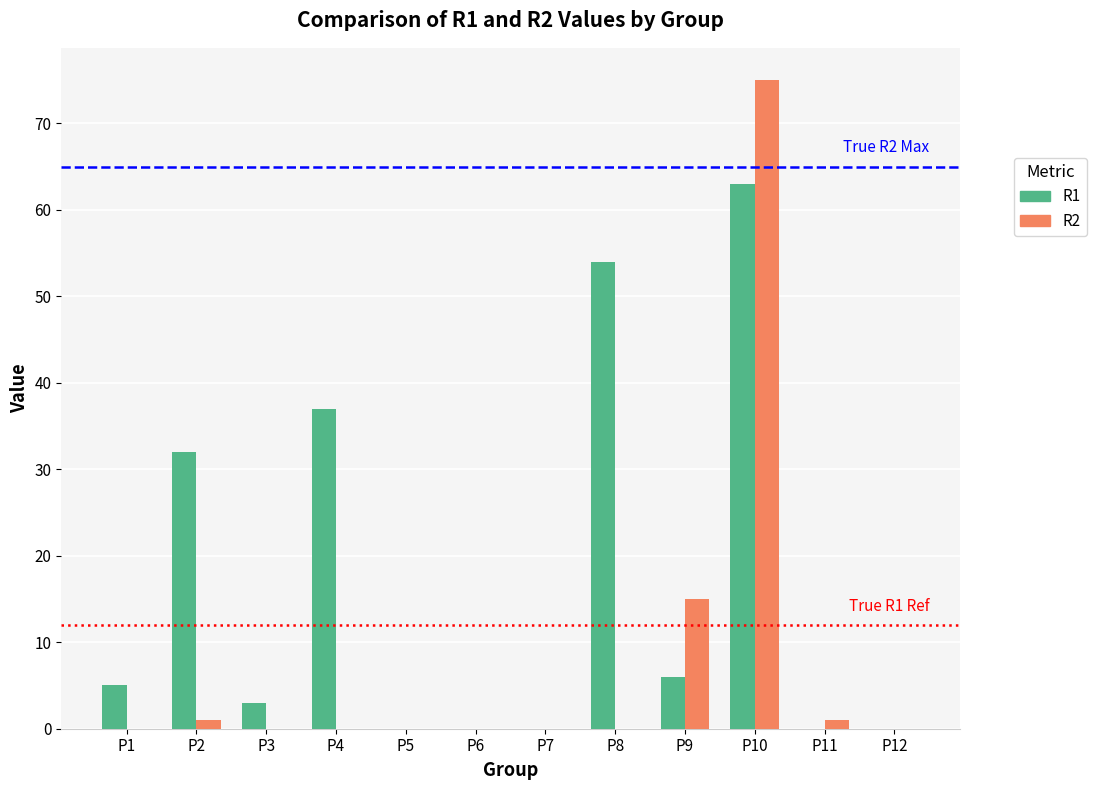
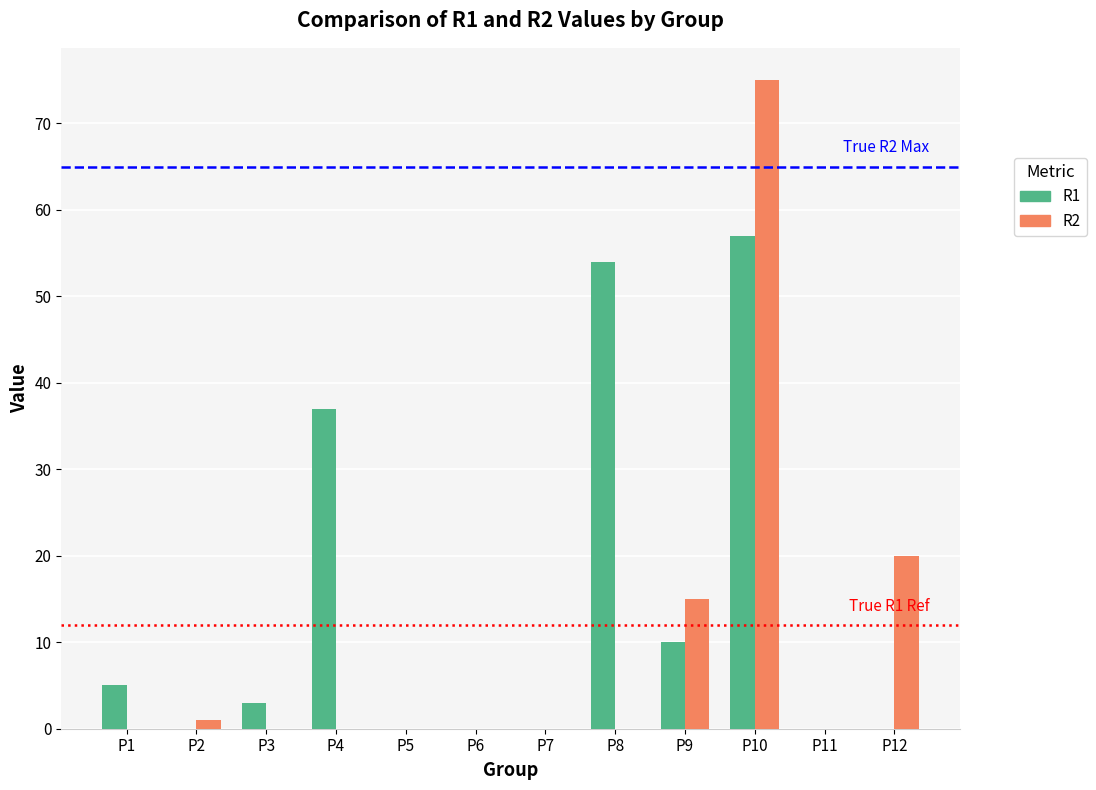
  {
    "R1": {
      "P1": 5,
-     "P2": 32,
+     "P2": 0,
      "P3": 3,
      "P4": 37,
      "P5": 0,
      "P6": 0,
      "P7": 0,
      "P8": 54,
-     "P9": 6,
-     "P10": 63,
+     "P9": 10,
+     "P10": 57,
      "P11": 0,
      "P12": 0
    },
    "R2": {
      "P1": 0,
      "P2": 1,
      "P3": 0,
      "P4": 0,
      "P5": 0,
      "P6": 0,
      "P7": 0,
      "P8": 0,
      "P9": 15,
      "P10": 75,
-     "P11": 1,
-     "P12": 0
+     "P11": 0,
+     "P12": 20
    }
  }
